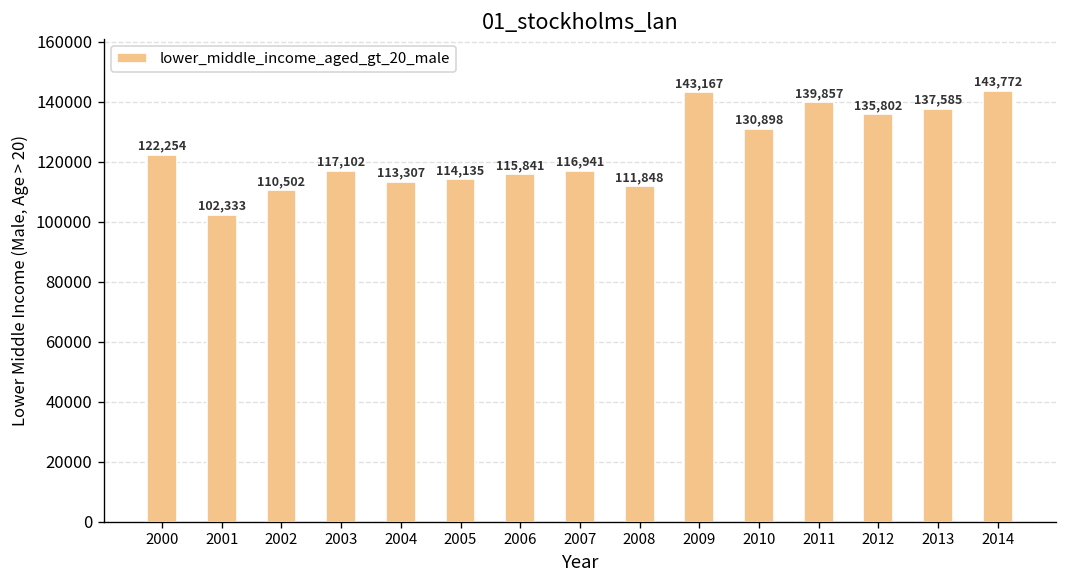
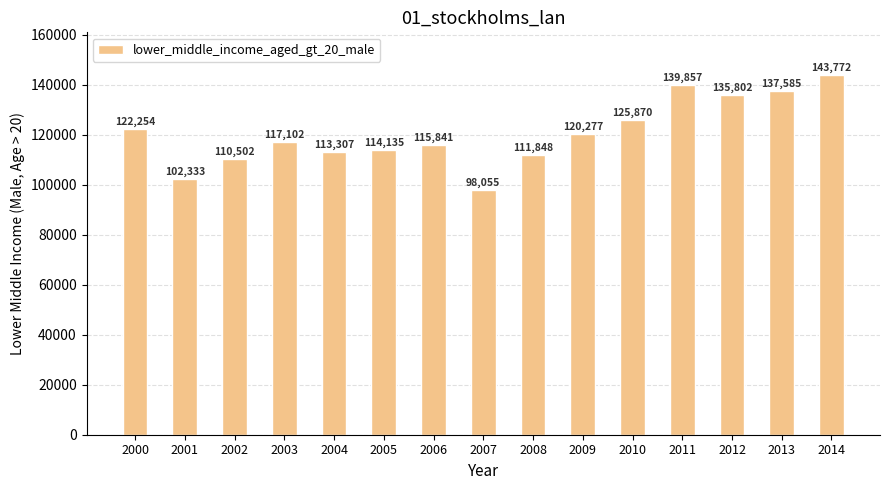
  {
    "2000": "122,254",
    "2001": "102,333",
    "2002": "110,502",
    "2003": "117,102",
    "2004": "113,307",
    "2005": "114,135",
    "2006": "115,841",
-   "2007": "116,941",
+   "2007": "98,055",
    "2008": "111,848",
-   "2009": "143,167",
-   "2010": "130,898",
+   "2009": "120,277",
+   "2010": "125,870",
    "2011": "139,857",
    "2012": "135,802",
    "2013": "137,585",
    "2014": "143,772"
  }
